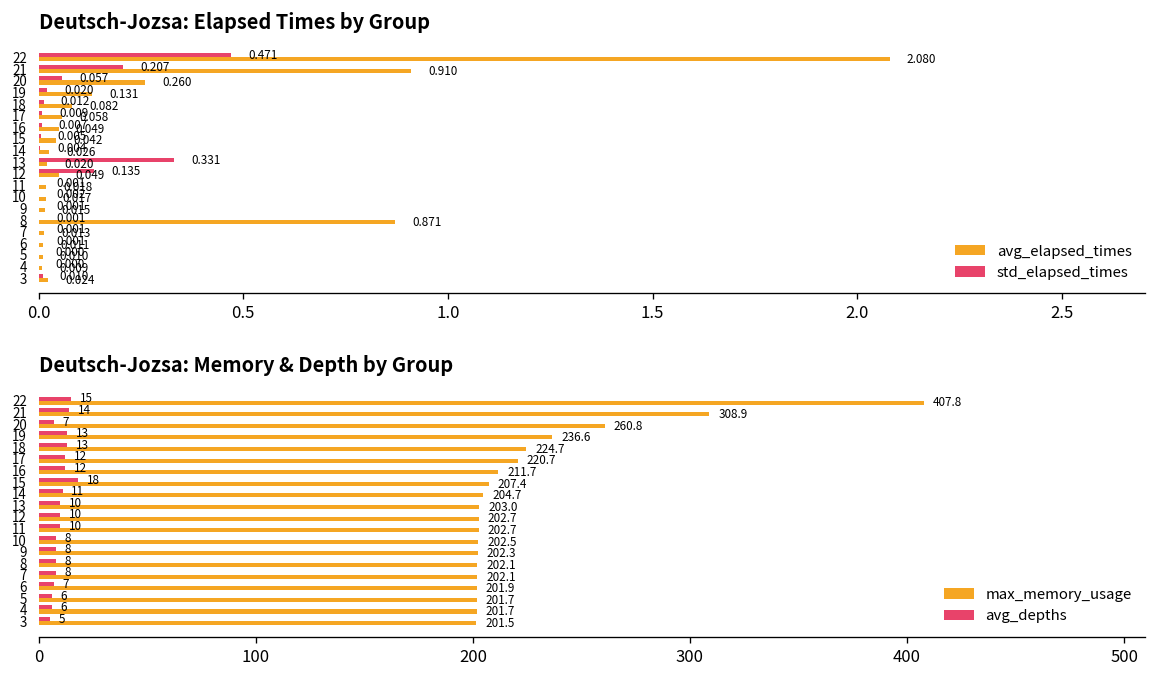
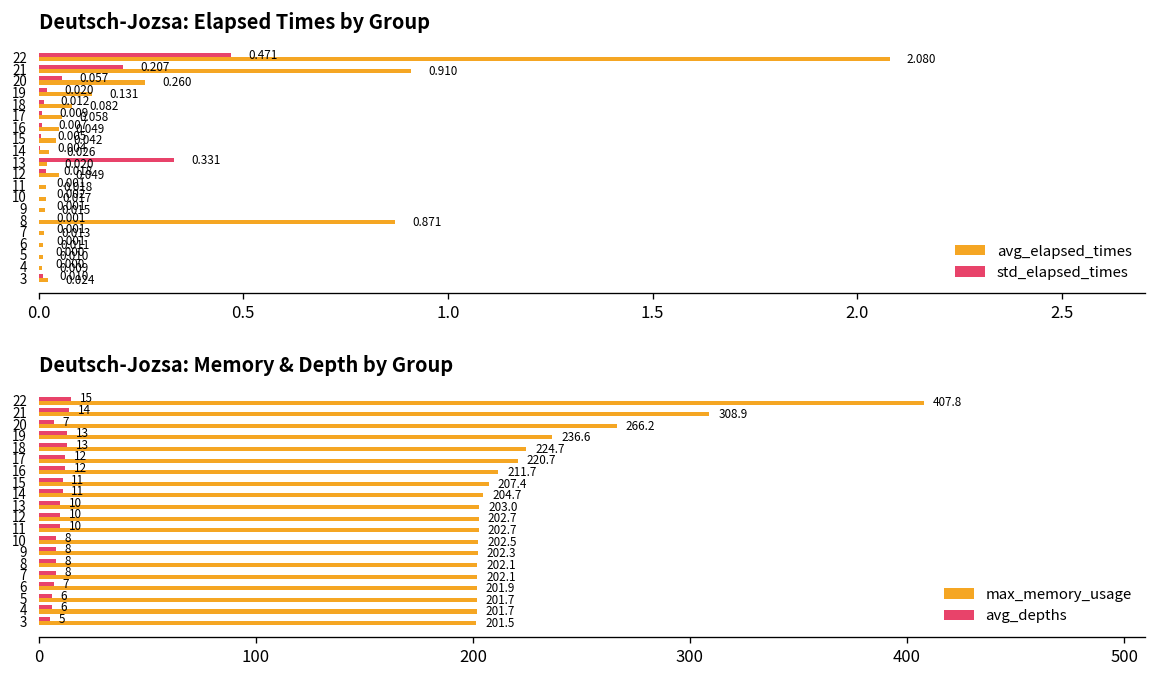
  {
    "Deutsch-Jozsa: Elapsed Times by Group": {
      "avg_elapsed_times": {
        "22": 2.080,
        "21": 0.910,
        "20": 0.260,
        "19": 0.131,
        "18": 0.082,
        "13": 0.020,
        "12": 0.049,
        "8": 0.871
      },
      "std_elapsed_times": {
        "22": 0.471,
        "21": 0.207,
        "20": 0.057,
        "19": 0.020,
        "18": 0.012,
        "13": 0.331,
-       "12": 0.135
+       "12": 0.018
      }
    },
    "Deutsch-Jozsa: Memory & Depth by Group": {
      "max_memory_usage": {
        "22": 407.8,
        "21": 308.9,
-       "20": 260.8,
+       "20": 266.2,
        "19": 236.6,
        "18": 224.7,
        "17": 220.7,
        "16": 211.7,
        "15": 207.4,
        "14": 204.7,
        "13": 203.0,
        "12": 202.7,
        "11": 202.7,
        "10": 202.5,
        "9": 202.3,
        "8": 202.1,
        "7": 202.1,
        "6": 201.9,
        "5": 201.7,
        "4": 201.7,
        "3": 201.5
      },
      "avg_depths": {
        "22": 15,
        "21": 14,
        "20": 7,
        "19": 13,
        "18": 13,
        "17": 12,
        "16": 12,
-       "15": 18,
+       "15": 11,
        "14": 11,
        "13": 10,
        "12": 10,
        "11": 10,
        "10": 8,
        "9": 8,
        "8": 8,
        "7": 8,
        "6": 7,
        "5": 6,
        "4": 6,
        "3": 5
      }
    }
  }
